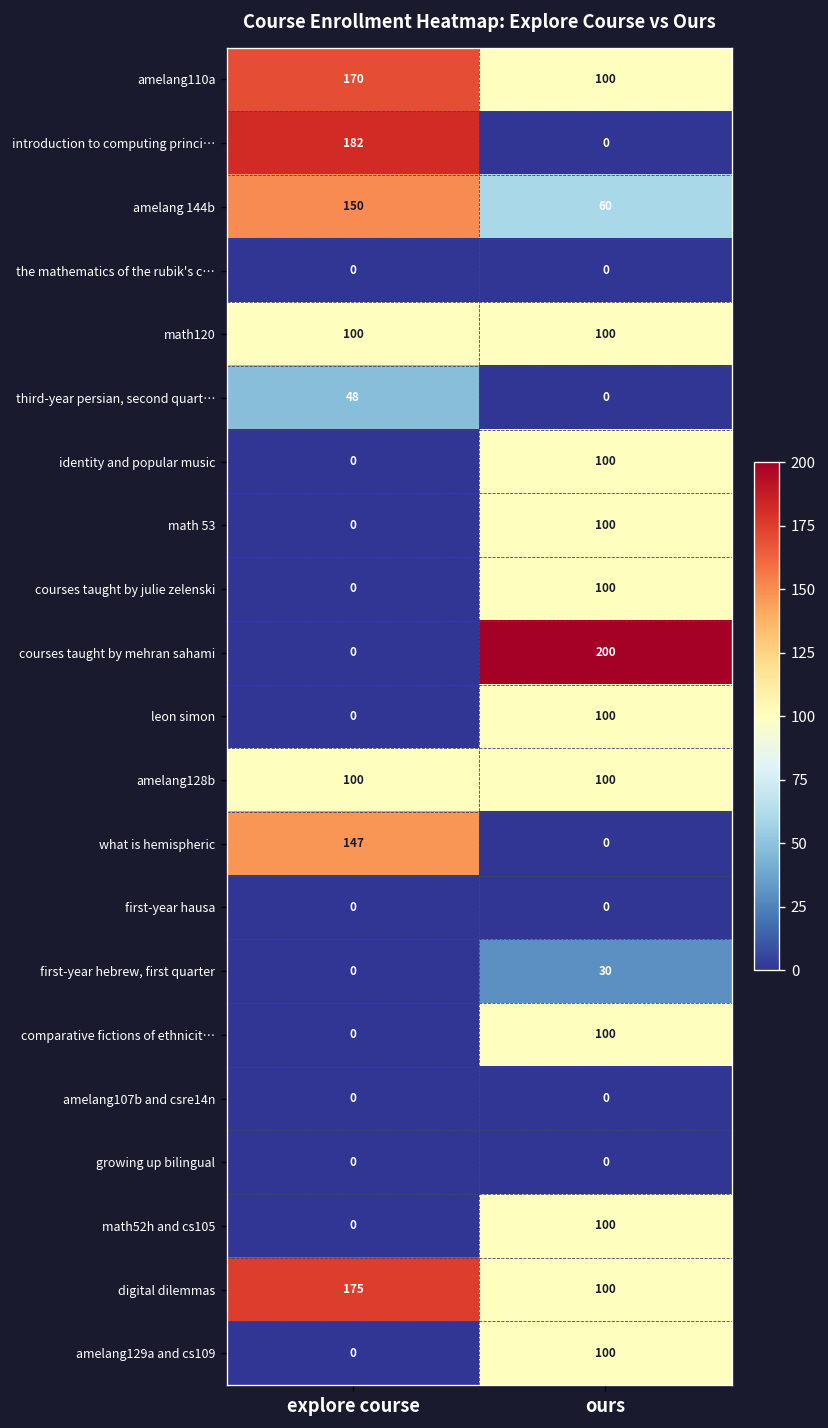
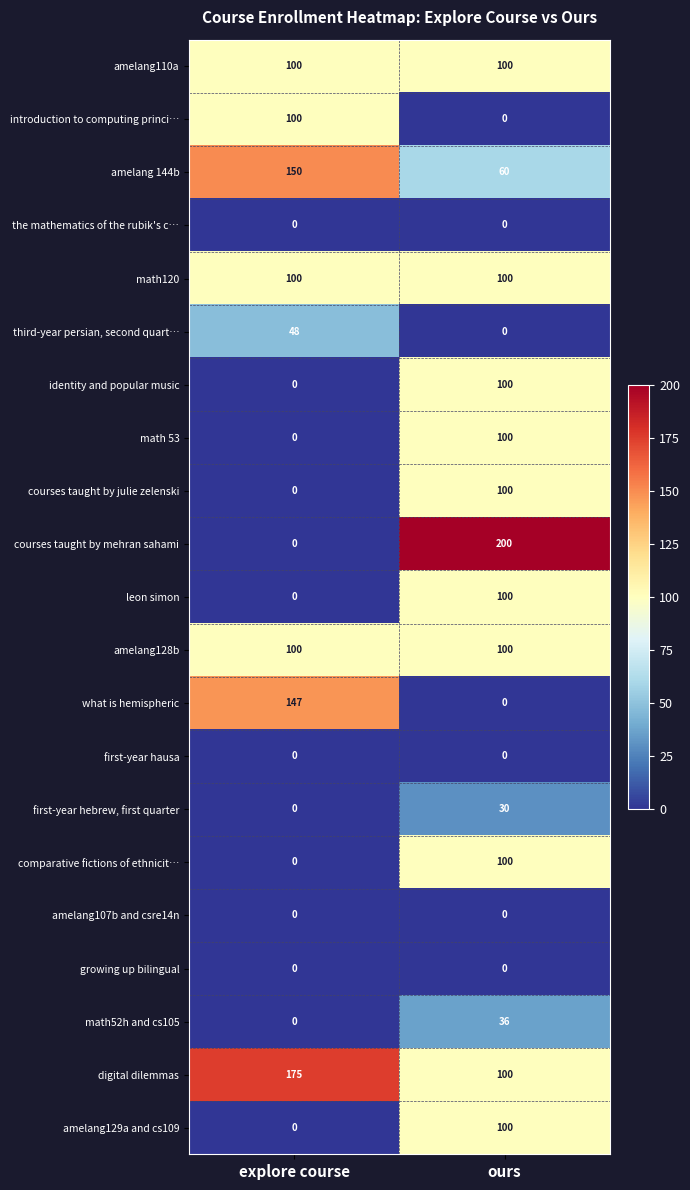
  {
    "amelang110a": {
-     "explore course": 170,
+     "explore course": 100,
      "ours": 100
    },
    "introduction to computing princi…": {
-     "explore course": 182,
+     "explore course": 100,
      "ours": 0
    },
    "amelang 144b": {
      "explore course": 150,
      "ours": 60
    },
    "the mathematics of the rubik's c…": {
      "explore course": 0,
      "ours": 0
    },
    "math120": {
      "explore course": 100,
      "ours": 100
    },
    "third-year persian, second quart…": {
      "explore course": 48,
      "ours": 0
    },
    "identity and popular music": {
      "explore course": 0,
      "ours": 100
    },
    "math 53": {
      "explore course": 0,
      "ours": 100
    },
    "courses taught by julie zelenski": {
      "explore course": 0,
      "ours": 100
    },
    "courses taught by mehran sahami": {
      "explore course": 0,
      "ours": 200
    },
    "leon simon": {
      "explore course": 0,
      "ours": 100
    },
    "amelang128b": {
      "explore course": 100,
      "ours": 100
    },
    "what is hemispheric": {
      "explore course": 147,
      "ours": 0
    },
    "first-year hausa": {
      "explore course": 0,
      "ours": 0
    },
    "first-year hebrew, first quarter": {
      "explore course": 0,
      "ours": 30
    },
    "comparative fictions of ethnicit…": {
      "explore course": 0,
      "ours": 100
    },
    "amelang107b and csre14n": {
      "explore course": 0,
      "ours": 0
    },
    "growing up bilingual": {
      "explore course": 0,
      "ours": 0
    },
    "math52h and cs105": {
      "explore course": 0,
-     "ours": 100
+     "ours": 36
    },
    "digital dilemmas": {
      "explore course": 175,
      "ours": 100
    },
    "amelang129a and cs109": {
      "explore course": 0,
      "ours": 100
    }
  }
